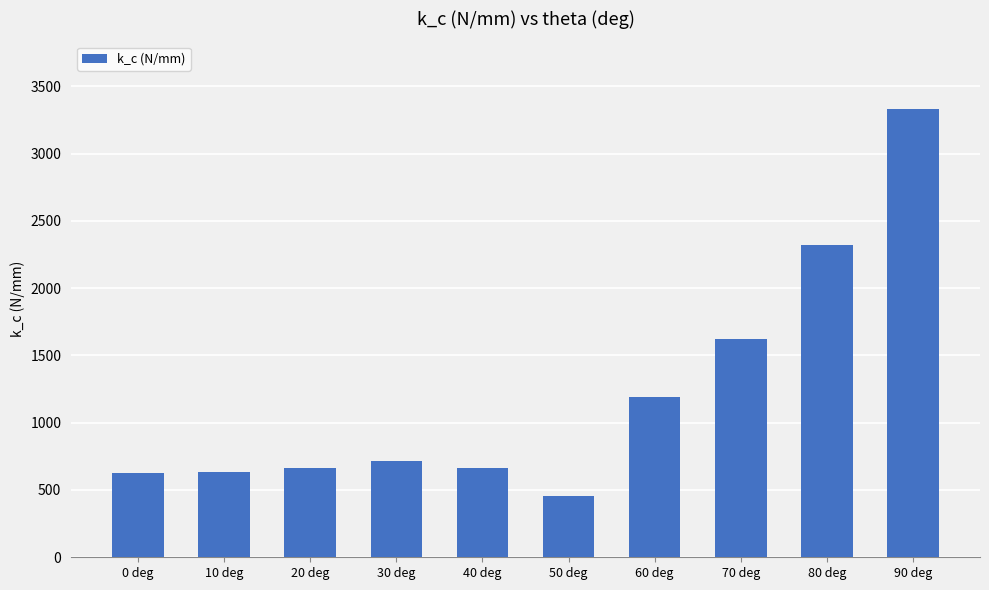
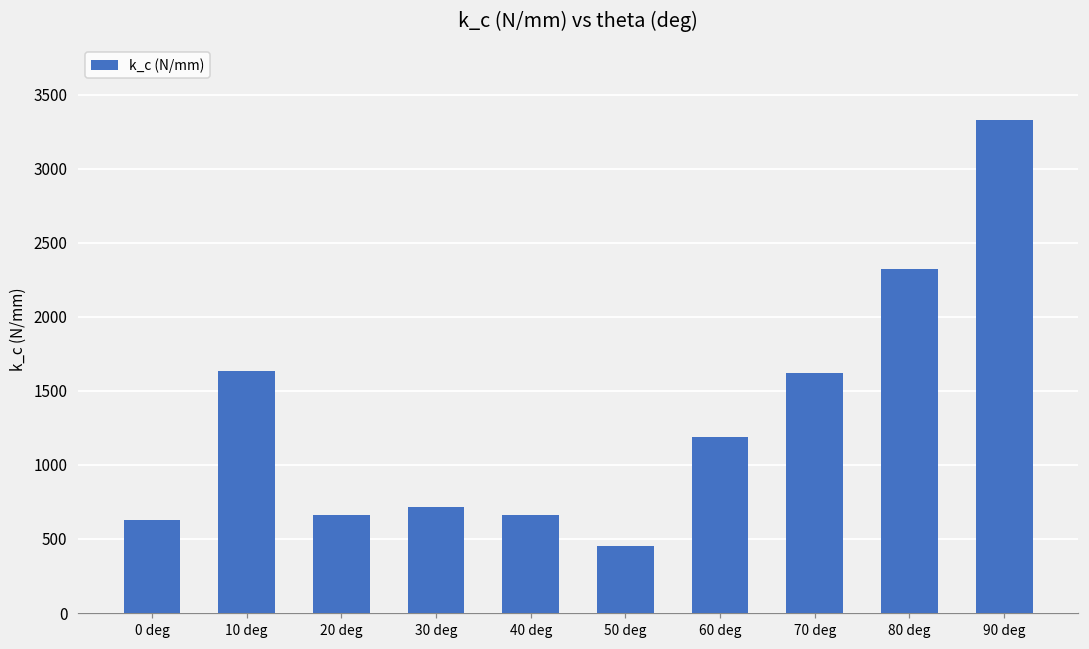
  {
    "0 deg": 630,
-   "10 deg": 630,
+   "10 deg": 1640,
    "20 deg": 660,
    "30 deg": 720,
    "40 deg": 670,
    "50 deg": 450,
    "60 deg": 1190,
    "70 deg": 1620,
    "80 deg": 2320,
    "90 deg": 3330
  }
